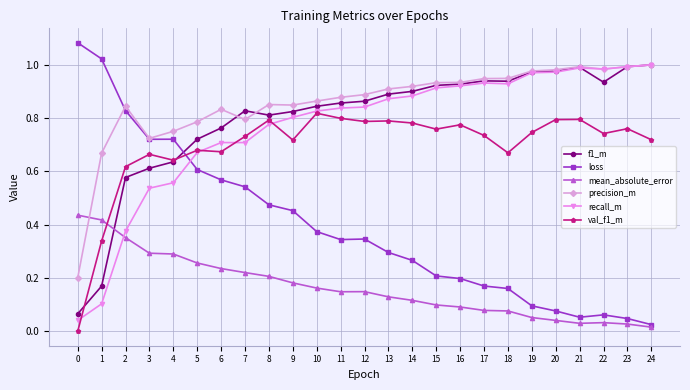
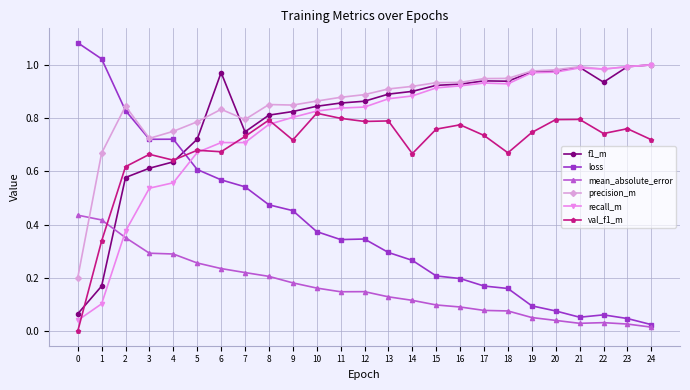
  {
    "f1_m": {
      "0": 0.07,
      "1": 0.17,
      "2": 0.58,
      "3": 0.61,
      "5": 0.72,
-     "6": 0.76,
-     "7": 0.83,
+     "6": 0.97,
+     "7": 0.75,
      "8": 0.81,
      "9": 0.82,
      "10": 0.84,
      "11": 0.86,
      "12": 0.86,
      "13": 0.89,
      "14": 0.90,
      "15": 0.92,
      "18": 0.94,
      "22": 0.93
    },
    "val_f1_m": {
      "0": 0.00,
      "1": 0.34,
      "2": 0.62,
      "3": 0.66,
      "6": 0.67,
      "7": 0.73,
      "8": 0.79,
      "9": 0.72,
      "11": 0.80,
      "12": 0.79,
      "13": 0.79,
-     "14": 0.78,
+     "14": 0.67,
      "15": 0.76,
      "16": 0.77,
      "17": 0.74,
      "18": 0.67,
      "19": 0.75,
      "20": 0.79,
      "21": 0.80,
      "22": 0.74,
      "23": 0.76,
      "24": 0.72
    }
  }
